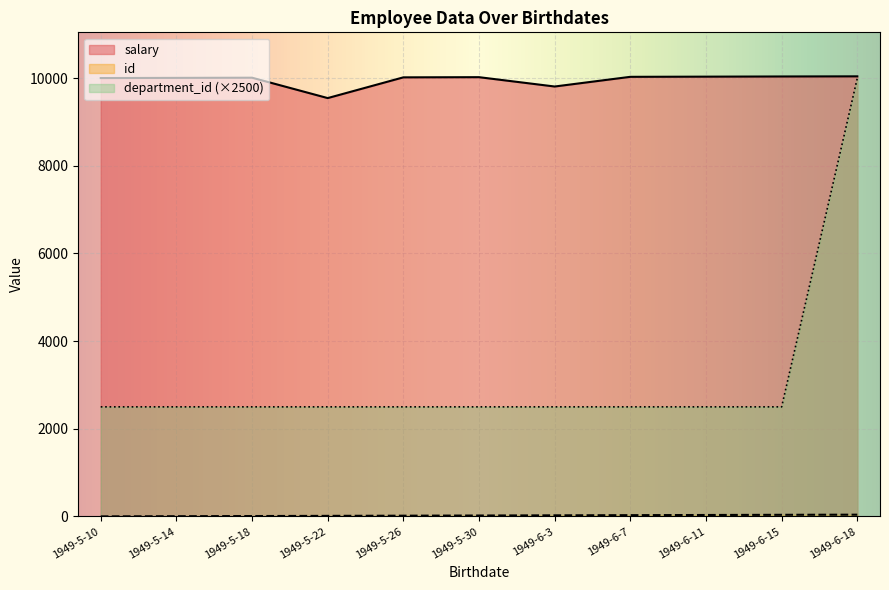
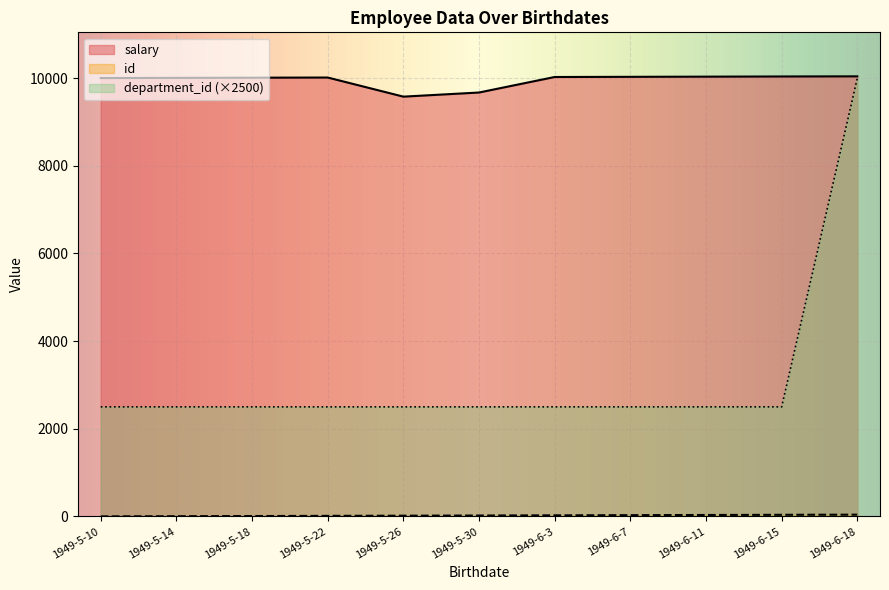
  {
    "salary": {
-     "1949-5-22": 9500,
-     "1949-5-26": 10000,
-     "1949-5-30": 10000,
-     "1949-6-3": 9800,
+     "1949-5-22": 10000,
+     "1949-5-26": 9600,
+     "1949-5-30": 9700,
+     "1949-6-3": 10000,
      "1949-6-7": 10000,
      "1949-6-11": 10000,
      "1949-6-15": 10000
    },
    "id": {
      "1949-5-10": 0,
      "1949-5-14": 0,
      "1949-5-18": 0,
      "1949-5-22": 0,
      "1949-5-26": 0,
      "1949-5-30": 0,
      "1949-6-3": 0,
      "1949-6-7": 0,
      "1949-6-11": 0,
      "1949-6-15": 0,
      "1949-6-18": 0
    },
    "department_id (×2500)": {
      "1949-5-10": 2500,
      "1949-5-14": 2500,
      "1949-5-18": 2500,
      "1949-5-22": 2500,
      "1949-5-26": 2500,
      "1949-5-30": 2500,
      "1949-6-3": 2500,
      "1949-6-7": 2500,
      "1949-6-11": 2500,
      "1949-6-15": 2500
    }
  }
